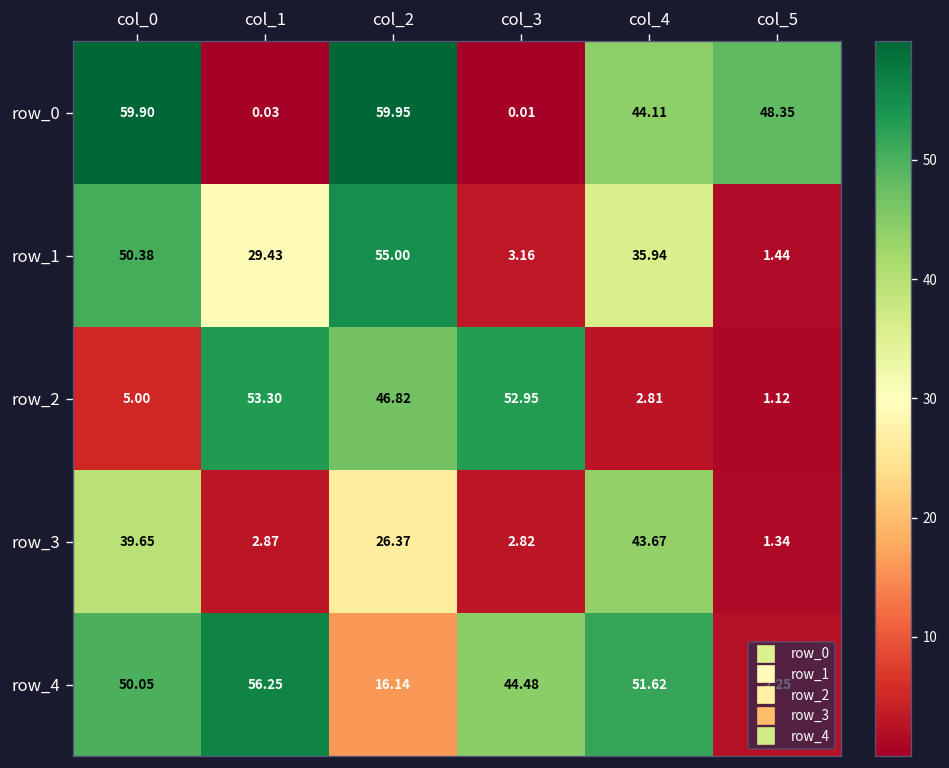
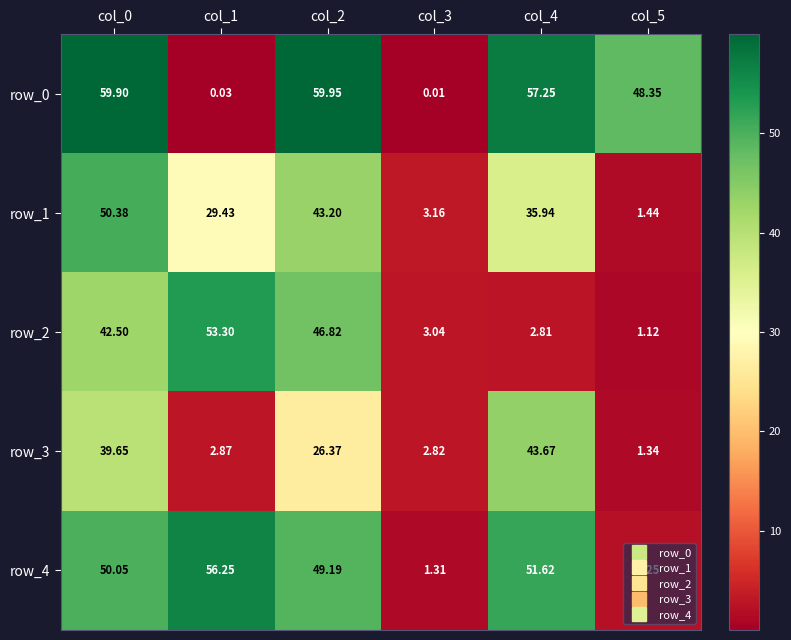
  {
    "row_0": {
      "col_0": 59.90,
      "col_1": 0.03,
      "col_2": 59.95,
      "col_3": 0.01,
-     "col_4": 44.11,
+     "col_4": 57.25,
      "col_5": 48.35
    },
    "row_1": {
      "col_0": 50.38,
      "col_1": 29.43,
-     "col_2": 55.00,
+     "col_2": 43.20,
      "col_3": 3.16,
      "col_4": 35.94,
      "col_5": 1.44
    },
    "row_2": {
-     "col_0": 5.00,
+     "col_0": 42.50,
      "col_1": 53.30,
      "col_2": 46.82,
-     "col_3": 52.95,
+     "col_3": 3.04,
      "col_4": 2.81,
      "col_5": 1.12
    },
    "row_3": {
      "col_0": 39.65,
      "col_1": 2.87,
      "col_2": 26.37,
      "col_3": 2.82,
      "col_4": 43.67,
      "col_5": 1.34
    },
    "row_4": {
      "col_0": 50.05,
      "col_1": 56.25,
-     "col_2": 16.14,
-     "col_3": 44.48,
+     "col_2": 49.19,
+     "col_3": 1.31,
      "col_4": 51.62
    }
  }
